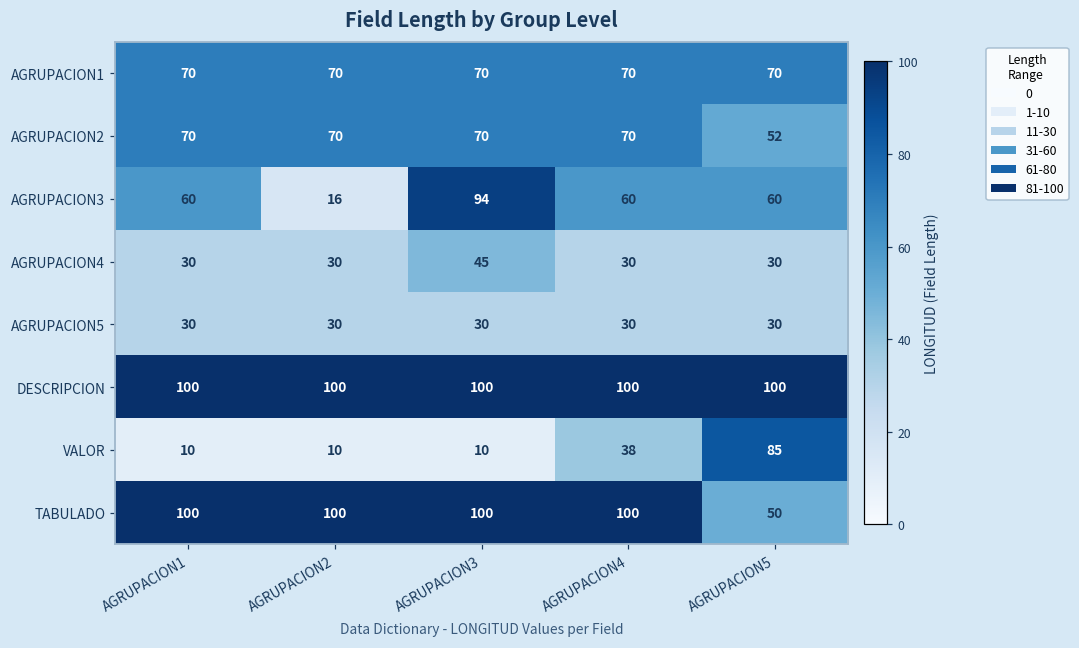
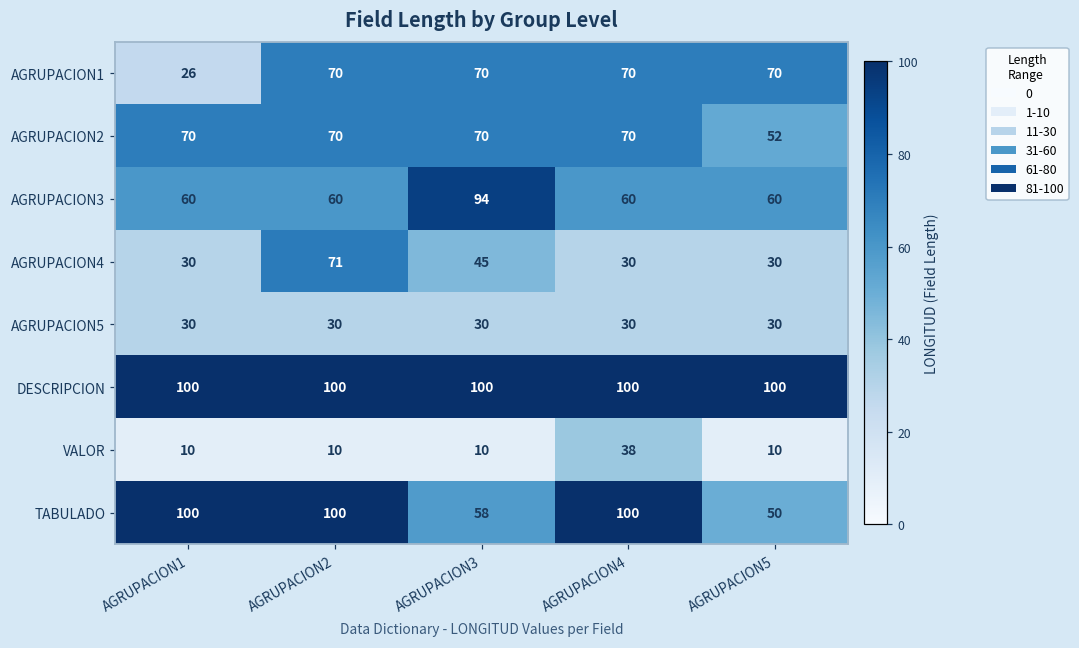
  {
    "AGRUPACION1": {
-     "AGRUPACION1": 70,
+     "AGRUPACION1": 26,
      "AGRUPACION2": 70,
      "AGRUPACION3": 70,
      "AGRUPACION4": 70,
      "AGRUPACION5": 70
    },
    "AGRUPACION2": {
      "AGRUPACION1": 70,
      "AGRUPACION2": 70,
      "AGRUPACION3": 70,
      "AGRUPACION4": 70,
      "AGRUPACION5": 52
    },
    "AGRUPACION3": {
      "AGRUPACION1": 60,
-     "AGRUPACION2": 16,
+     "AGRUPACION2": 60,
      "AGRUPACION3": 94,
      "AGRUPACION4": 60,
      "AGRUPACION5": 60
    },
    "AGRUPACION4": {
      "AGRUPACION1": 30,
-     "AGRUPACION2": 30,
+     "AGRUPACION2": 71,
      "AGRUPACION3": 45,
      "AGRUPACION4": 30,
      "AGRUPACION5": 30
    },
    "AGRUPACION5": {
      "AGRUPACION1": 30,
      "AGRUPACION2": 30,
      "AGRUPACION3": 30,
      "AGRUPACION4": 30,
      "AGRUPACION5": 30
    },
    "DESCRIPCION": {
      "AGRUPACION1": 100,
      "AGRUPACION2": 100,
      "AGRUPACION3": 100,
      "AGRUPACION4": 100,
      "AGRUPACION5": 100
    },
    "VALOR": {
      "AGRUPACION1": 10,
      "AGRUPACION2": 10,
      "AGRUPACION3": 10,
      "AGRUPACION4": 38,
-     "AGRUPACION5": 85
+     "AGRUPACION5": 10
    },
    "TABULADO": {
      "AGRUPACION1": 100,
      "AGRUPACION2": 100,
-     "AGRUPACION3": 100,
+     "AGRUPACION3": 58,
      "AGRUPACION4": 100,
      "AGRUPACION5": 50
    }
  }
